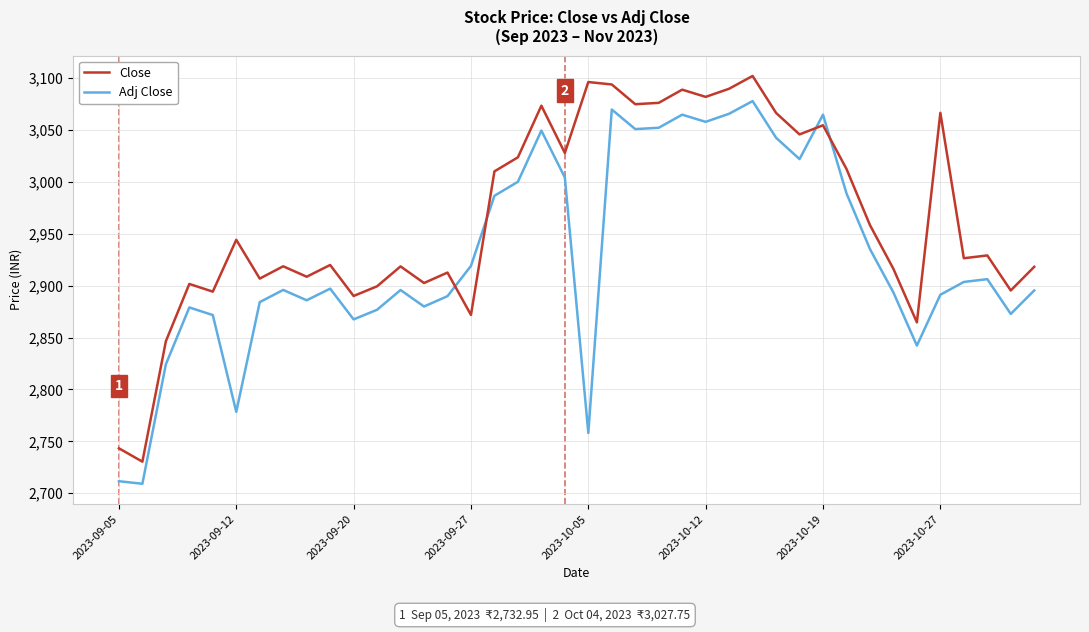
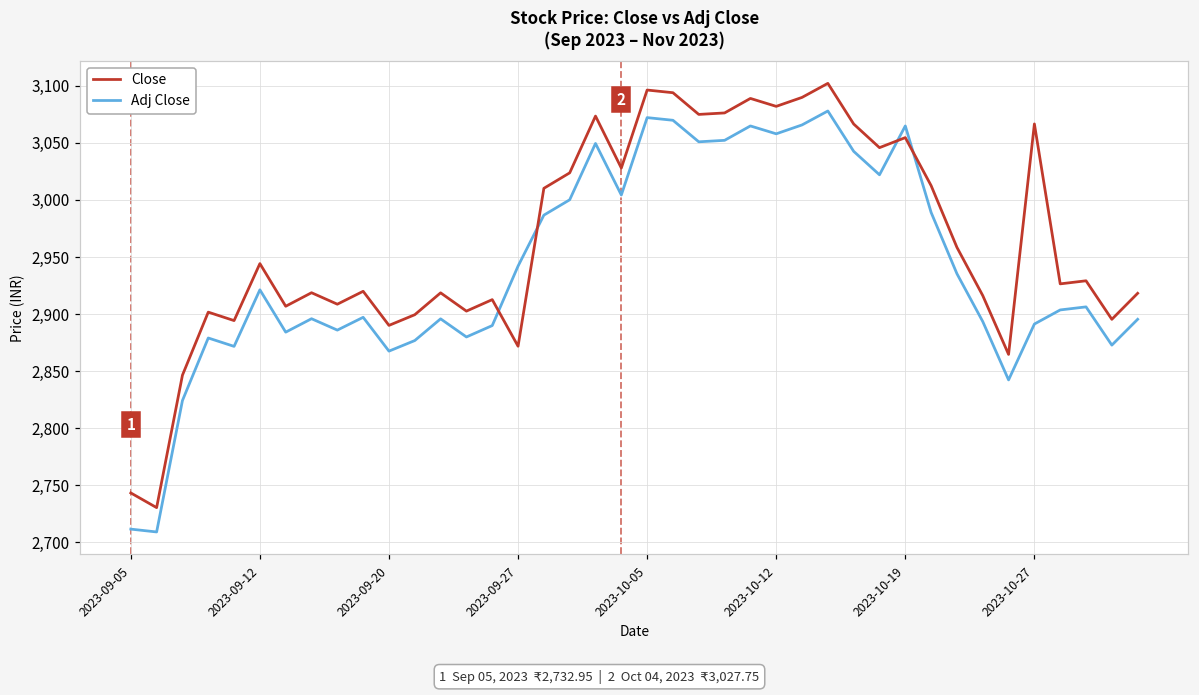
  {
    "Close": {
      "2023-09-05": "2,743",
      "2023-09-12": "2,944",
      "2023-09-20": "2,890",
      "2023-09-27": "2,872",
      "2023-10-12": "3,082",
      "2023-10-19": "3,054",
      "2023-10-27": "3,066"
    },
    "Adj Close": {
      "2023-09-05": "2,712",
-     "2023-09-12": "2,778",
+     "2023-09-12": "2,921",
      "2023-09-20": "2,867",
-     "2023-09-27": "2,919",
-     "2023-10-05": "2,758",
+     "2023-09-27": "2,942",
+     "2023-10-05": "3,072",
      "2023-10-12": "3,058",
      "2023-10-19": "3,065",
      "2023-10-27": "2,891"
    }
  }
